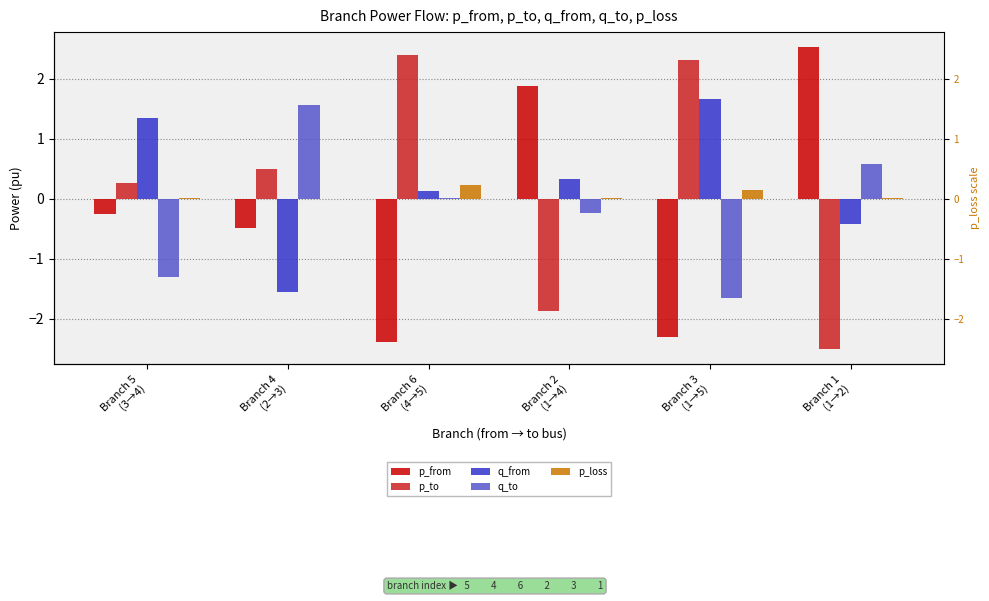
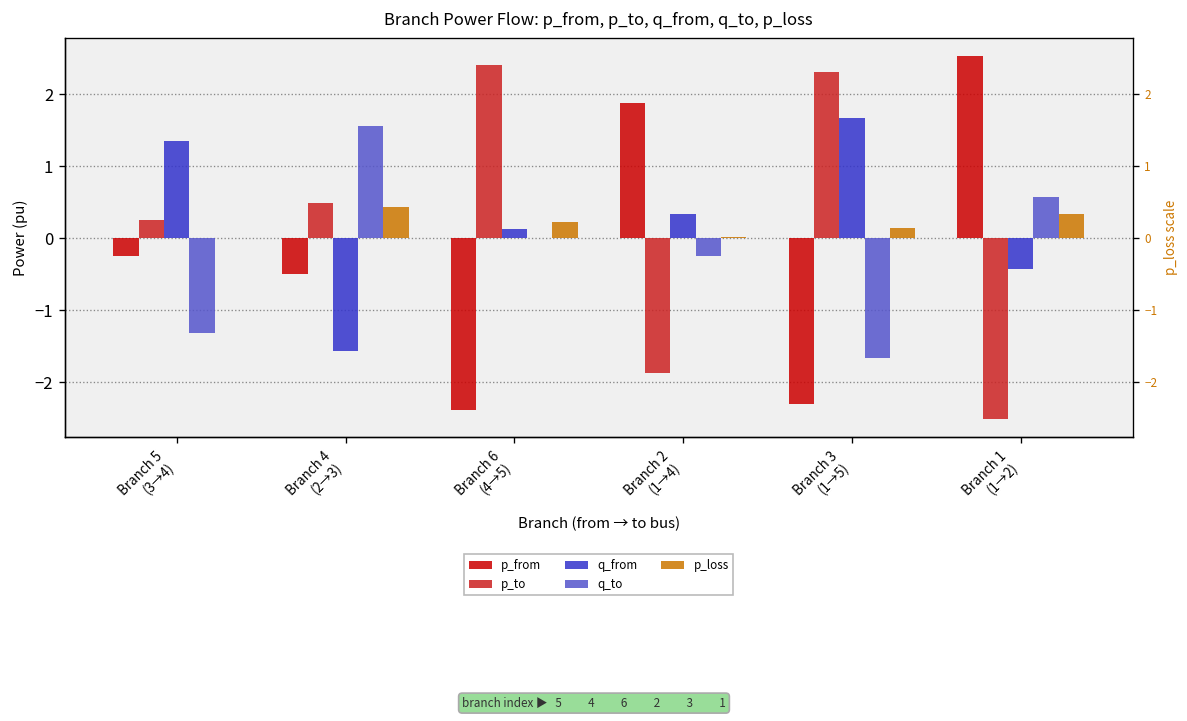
  {
    "p_loss": {
-     "Branch 4 (2→3)": 0.0,
+     "Branch 4 (2→3)": 0.4,
      "Branch 6 (4→5)": 0.2,
      "Branch 3 (1→5)": 0.1,
-     "Branch 1 (1→2)": 0.0
+     "Branch 1 (1→2)": 0.3
    }
  }
